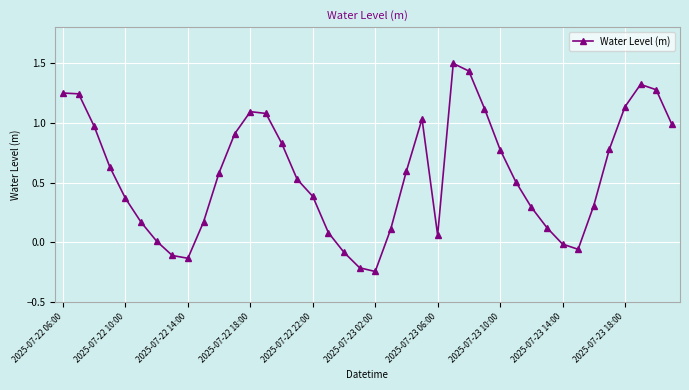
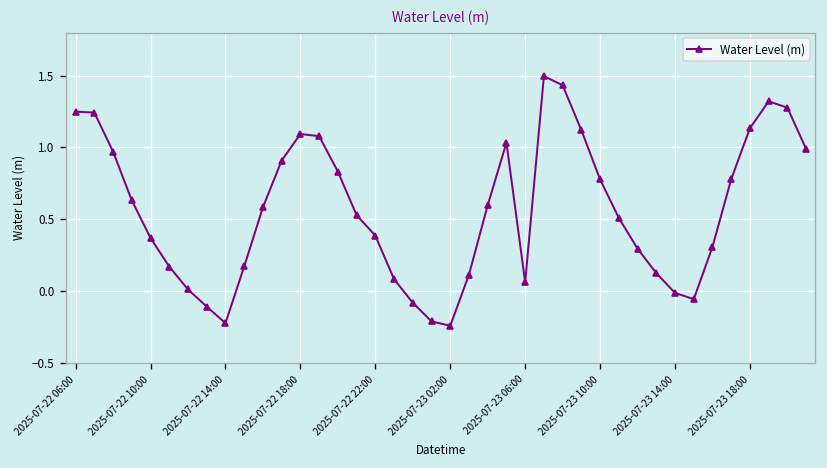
  {
    "2025-07-22 06:00": 1.25,
    "2025-07-22 10:00": 0.37,
-   "2025-07-22 14:00": -0.13,
+   "2025-07-22 14:00": -0.22,
    "2025-07-22 18:00": 1.09,
    "2025-07-22 22:00": 0.39,
    "2025-07-23 02:00": -0.24,
    "2025-07-23 06:00": 0.06,
    "2025-07-23 10:00": 0.78,
    "2025-07-23 14:00": -0.01,
    "2025-07-23 18:00": 1.13
  }
